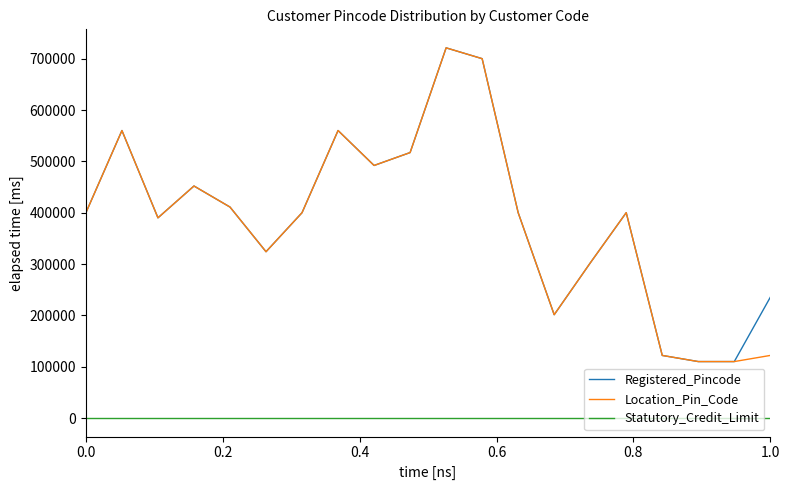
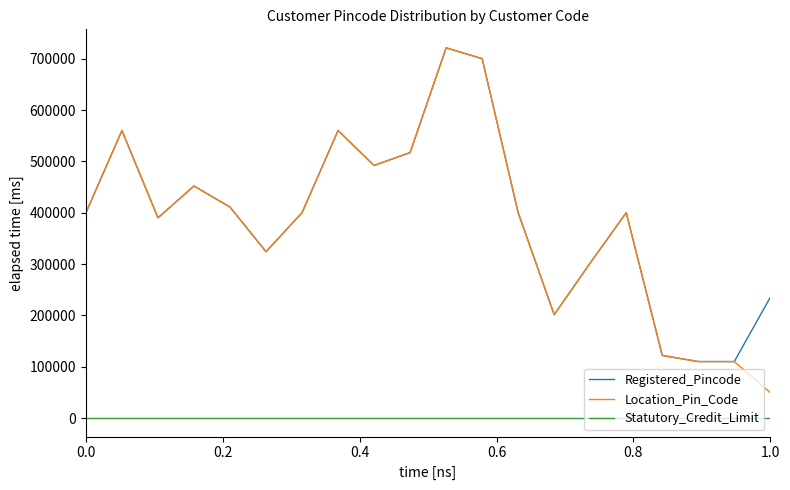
  {
    "Registered_Pincode": {
      "1.0": 240000
    },
    "Location_Pin_Code": {
-     "1.0": 120000
+     "1.0": 50000
    },
    "Statutory_Credit_Limit": {
      "0.0": 0,
      "1.0": 0
    }
  }
